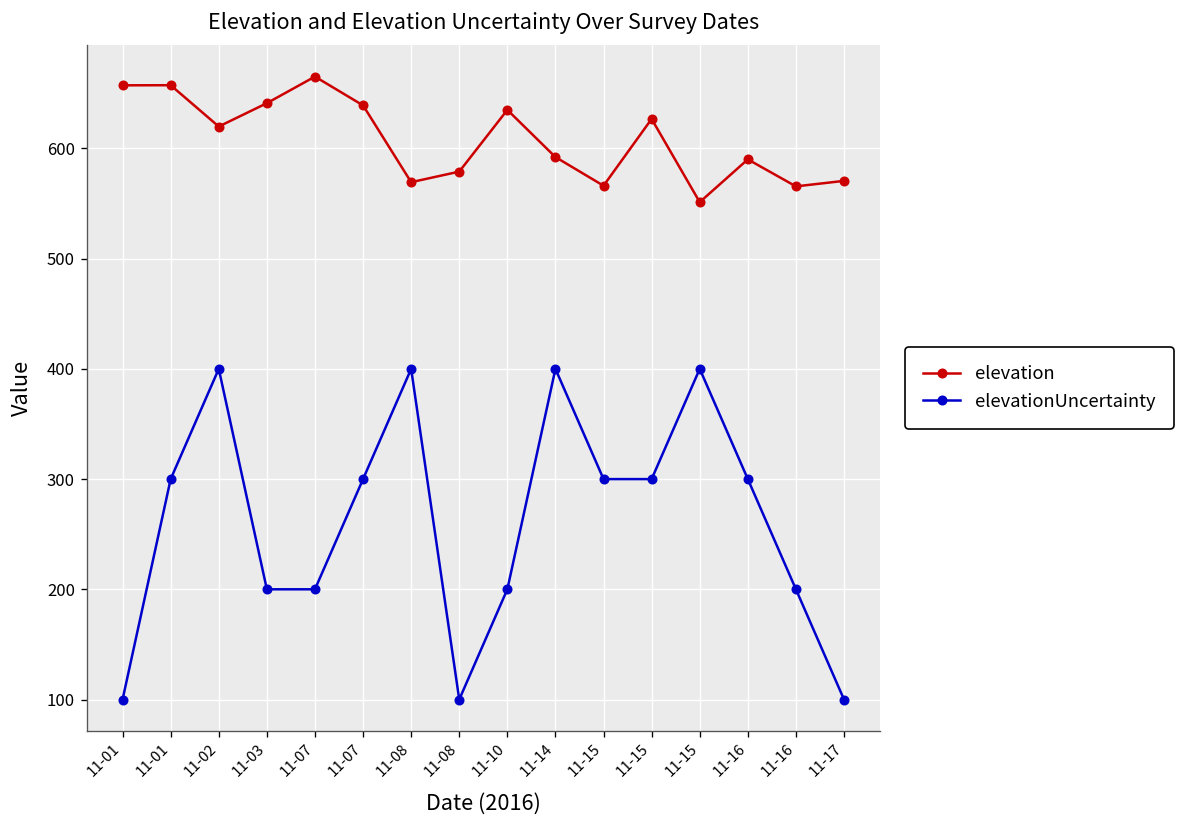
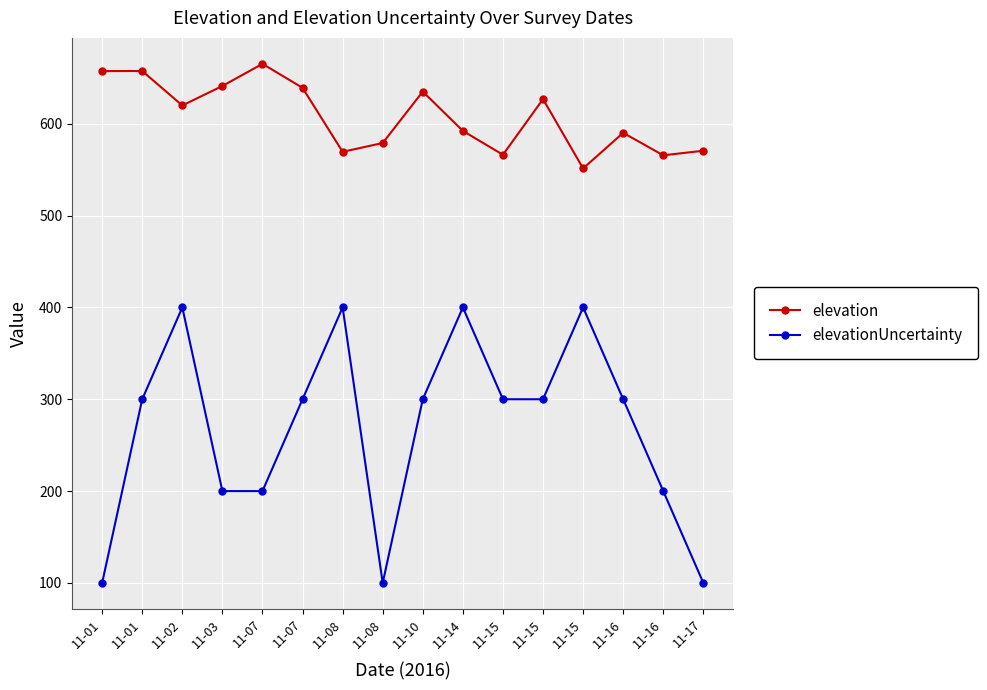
  {
    "elevation": {
      "11-02": 620,
      "11-03": 640,
      "11-10": 640,
      "11-14": 590,
      "11-17": 570
    },
    "elevationUncertainty": {
      "11-02": 400,
      "11-03": 200,
-     "11-10": 200,
+     "11-10": 300,
      "11-14": 400,
      "11-17": 100
    }
  }
